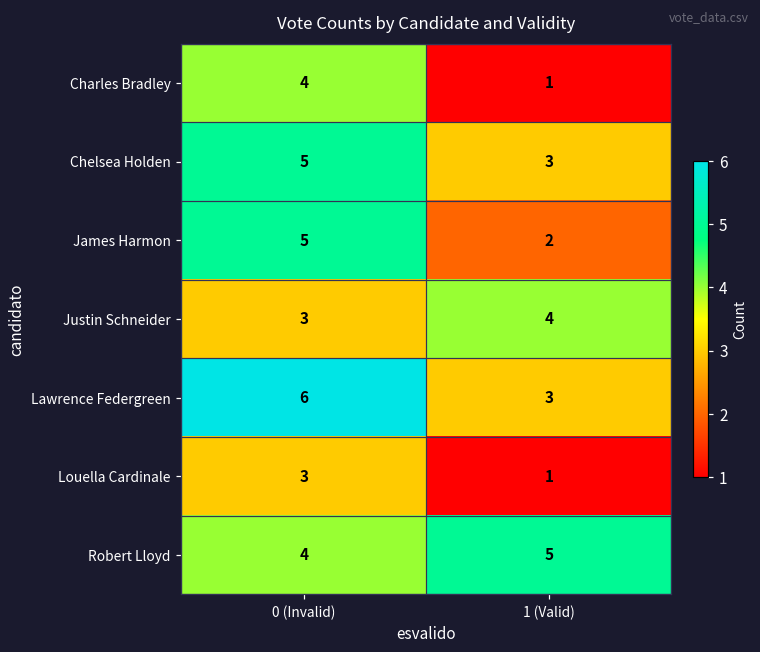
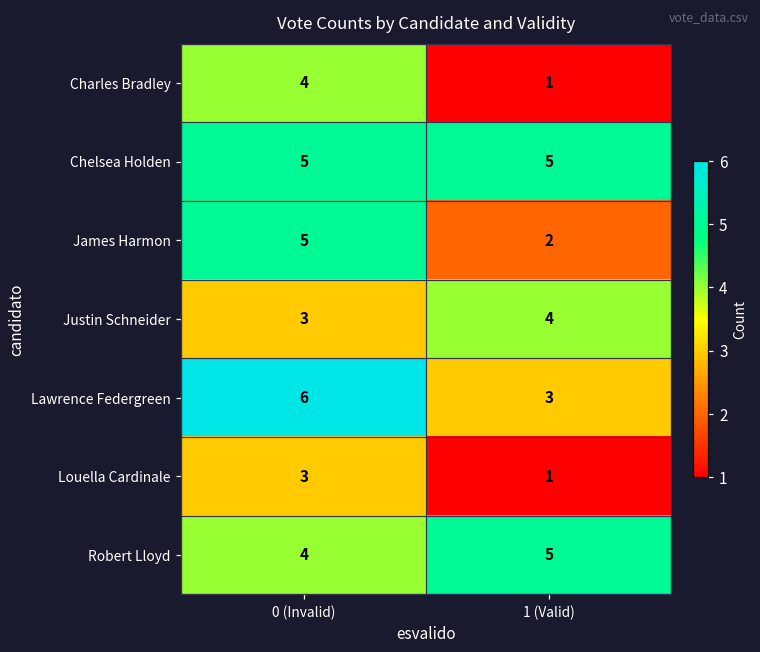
  {
    "Charles Bradley": {
      "0 (Invalid)": 4,
      "1 (Valid)": 1
    },
    "Chelsea Holden": {
      "0 (Invalid)": 5,
-     "1 (Valid)": 3
+     "1 (Valid)": 5
    },
    "James Harmon": {
      "0 (Invalid)": 5,
      "1 (Valid)": 2
    },
    "Justin Schneider": {
      "0 (Invalid)": 3,
      "1 (Valid)": 4
    },
    "Lawrence Federgreen": {
      "0 (Invalid)": 6,
      "1 (Valid)": 3
    },
    "Louella Cardinale": {
      "0 (Invalid)": 3,
      "1 (Valid)": 1
    },
    "Robert Lloyd": {
      "0 (Invalid)": 4,
      "1 (Valid)": 5
    }
  }
